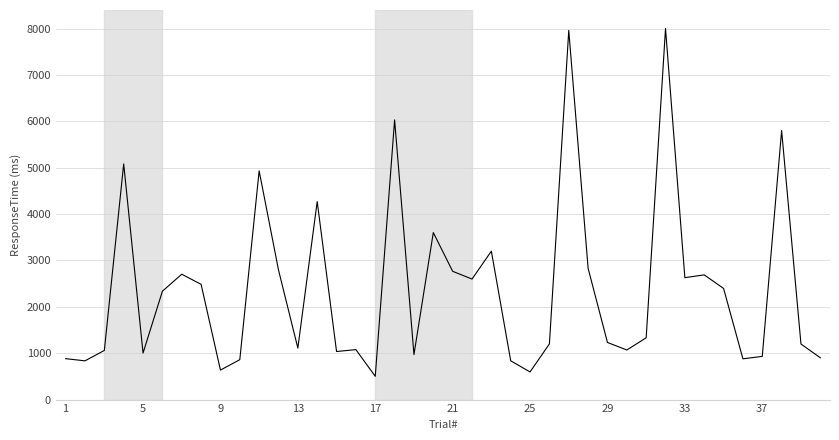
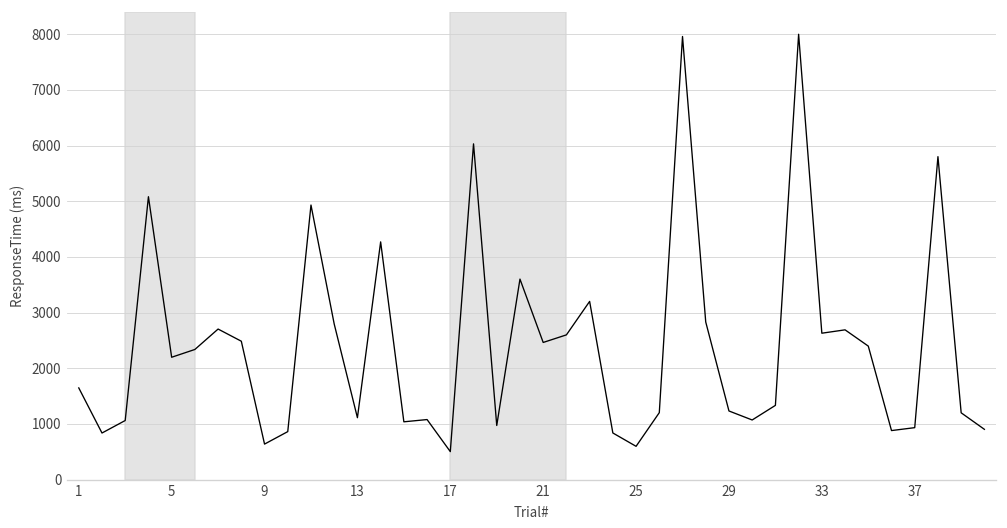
  {
-   "1": 900,
-   "5": 1000,
+   "1": 1600,
+   "5": 2200,
    "9": 600,
    "13": 1100,
    "17": 500,
-   "21": 2800,
+   "21": 2500,
    "25": 600,
    "29": 1200,
    "33": 2600,
    "37": 900
  }
